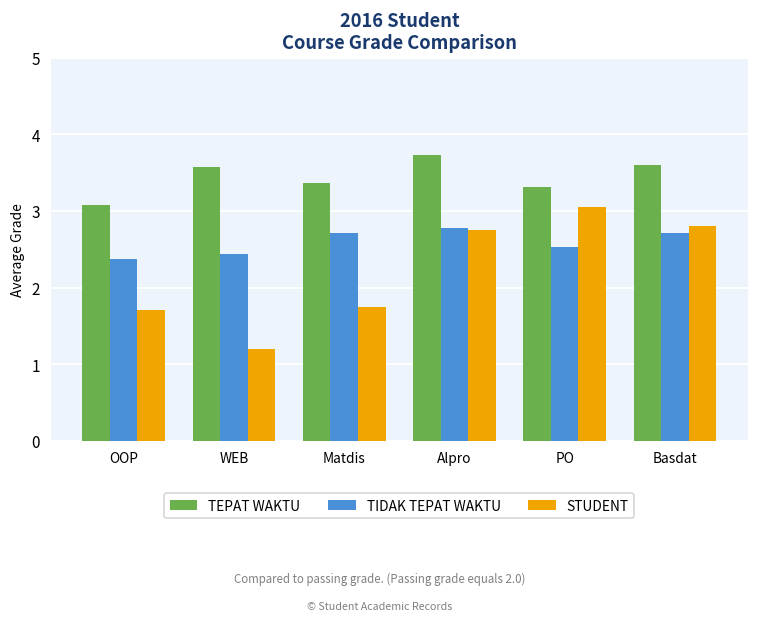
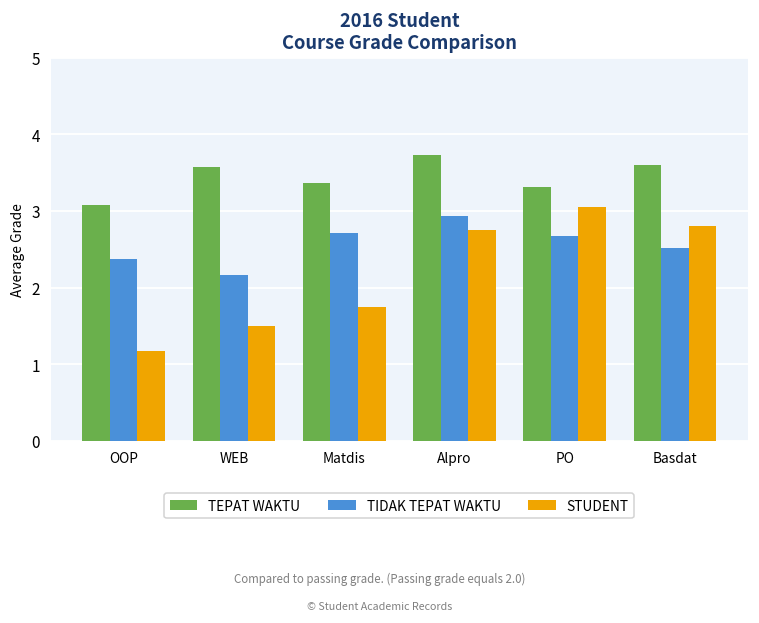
  {
    "TEPAT WAKTU": {
      "OOP": 3.1,
      "WEB": 3.6,
      "Matdis": 3.4,
      "Alpro": 3.7,
      "PO": 3.3,
      "Basdat": 3.6
    },
    "TIDAK TEPAT WAKTU": {
      "OOP": 2.4,
-     "WEB": 2.4,
+     "WEB": 2.2,
      "Matdis": 2.7,
-     "Alpro": 2.8,
-     "PO": 2.5,
-     "Basdat": 2.7
+     "Alpro": 2.9,
+     "PO": 2.7,
+     "Basdat": 2.5
    },
    "STUDENT": {
-     "OOP": 1.7,
-     "WEB": 1.2,
+     "OOP": 1.2,
+     "WEB": 1.5,
      "Matdis": 1.8,
      "Alpro": 2.8,
      "PO": 3.1,
      "Basdat": 2.8
    }
  }
